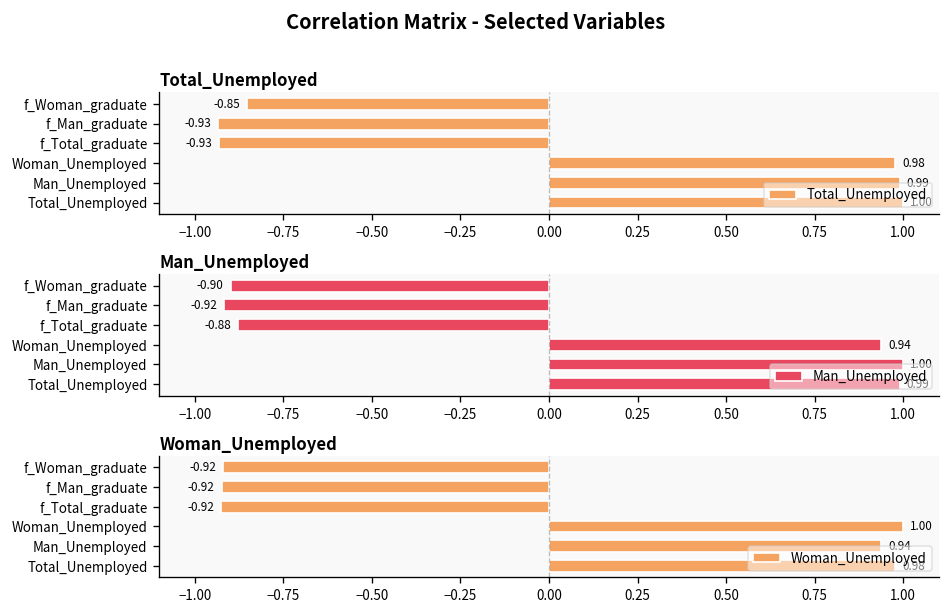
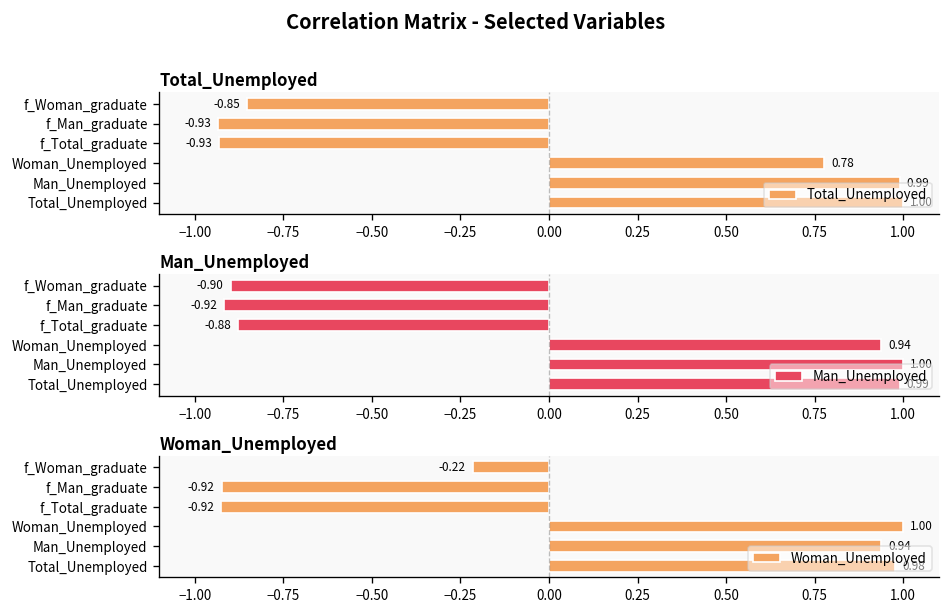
  {
    "Total_Unemployed": {
      "f_Woman_graduate": -0.85,
      "f_Man_graduate": -0.93,
      "f_Total_graduate": -0.93,
-     "Woman_Unemployed": 0.98
+     "Woman_Unemployed": 0.78
    },
    "Man_Unemployed": {
      "f_Woman_graduate": -0.90,
      "f_Man_graduate": -0.92,
      "f_Total_graduate": -0.88,
      "Woman_Unemployed": 0.94
    },
    "Woman_Unemployed": {
-     "f_Woman_graduate": -0.92,
+     "f_Woman_graduate": -0.22,
      "f_Man_graduate": -0.92,
      "f_Total_graduate": -0.92,
      "Woman_Unemployed": 1.00
    }
  }
